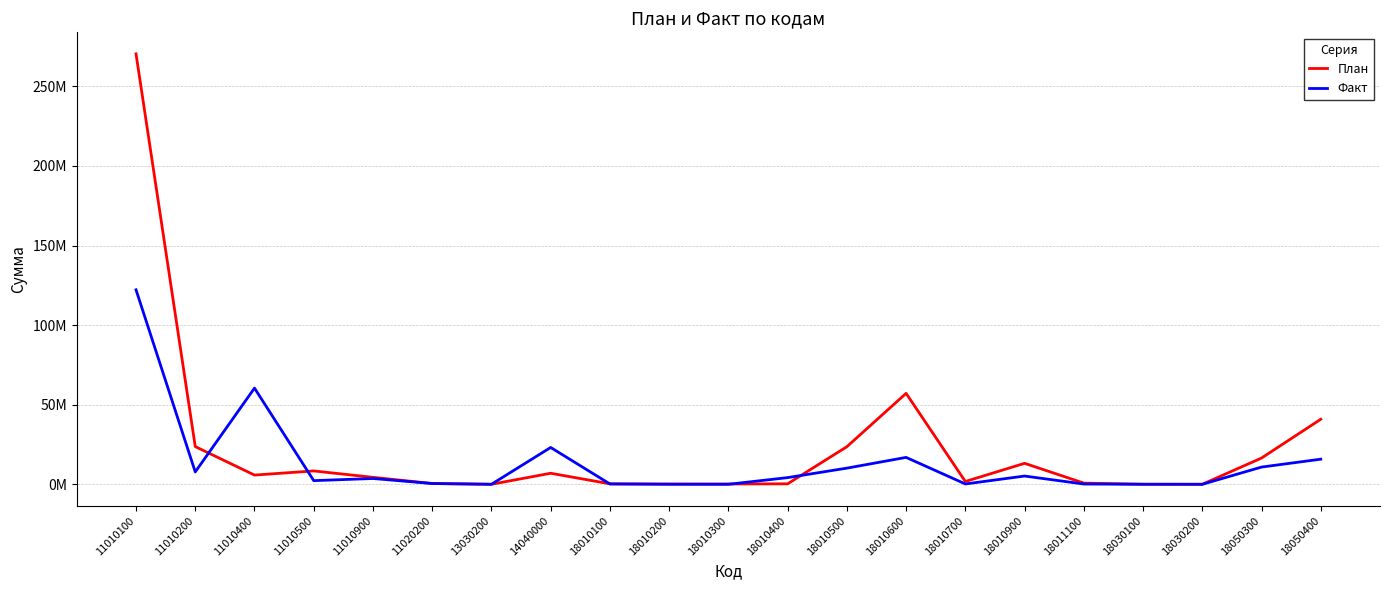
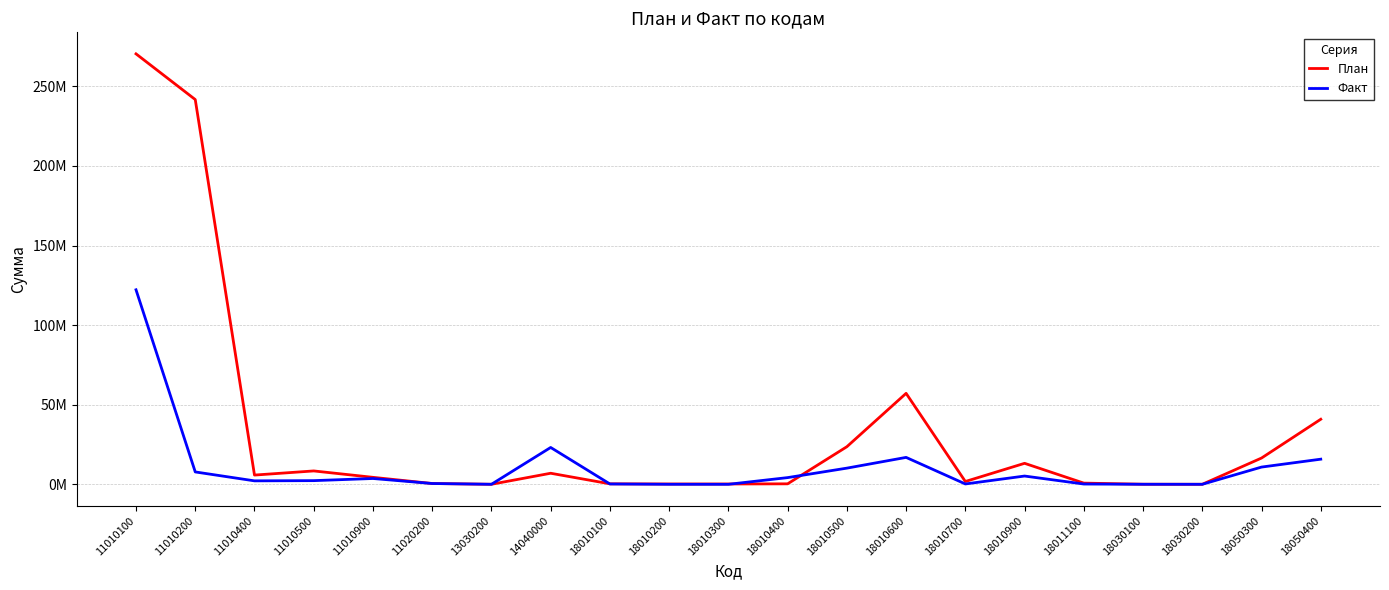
  {
    "План": {
      "11010100": 270000000,
-     "11010200": 24000000,
+     "11010200": 242000000,
      "11010400": 6000000,
      "11010500": 8000000,
      "14040000": 7000000,
      "18010400": 0,
      "18010500": 24000000,
      "18010600": 57000000,
      "18010900": 13000000,
      "18050300": 17000000,
      "18050400": 41000000
    },
    "Факт": {
      "11010100": 122000000,
      "11010200": 8000000,
-     "11010400": 60000000,
+     "11010400": 2000000,
      "11010500": 2000000,
      "14040000": 23000000,
      "18010400": 4000000,
      "18010500": 10000000,
      "18010600": 17000000,
      "18010900": 5000000,
      "18050300": 11000000,
      "18050400": 16000000
    }
  }
